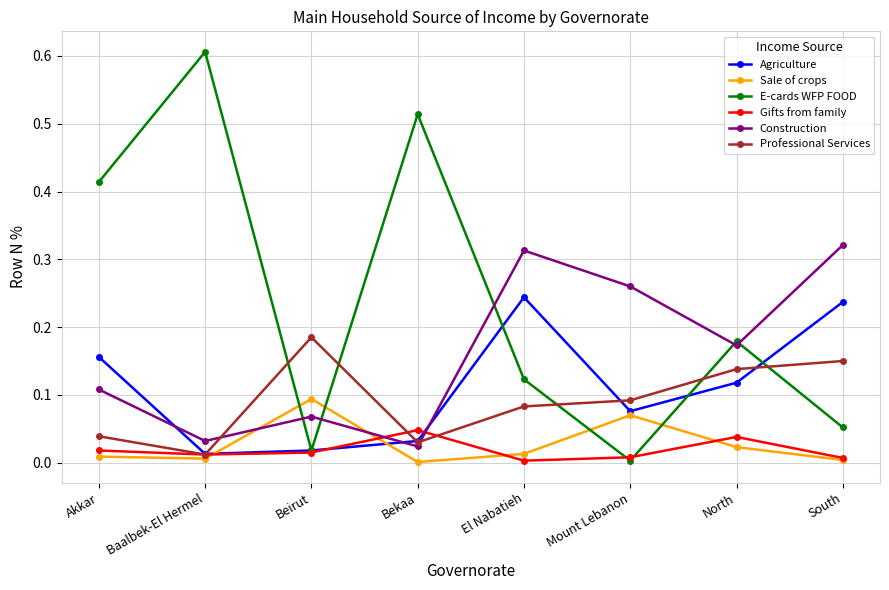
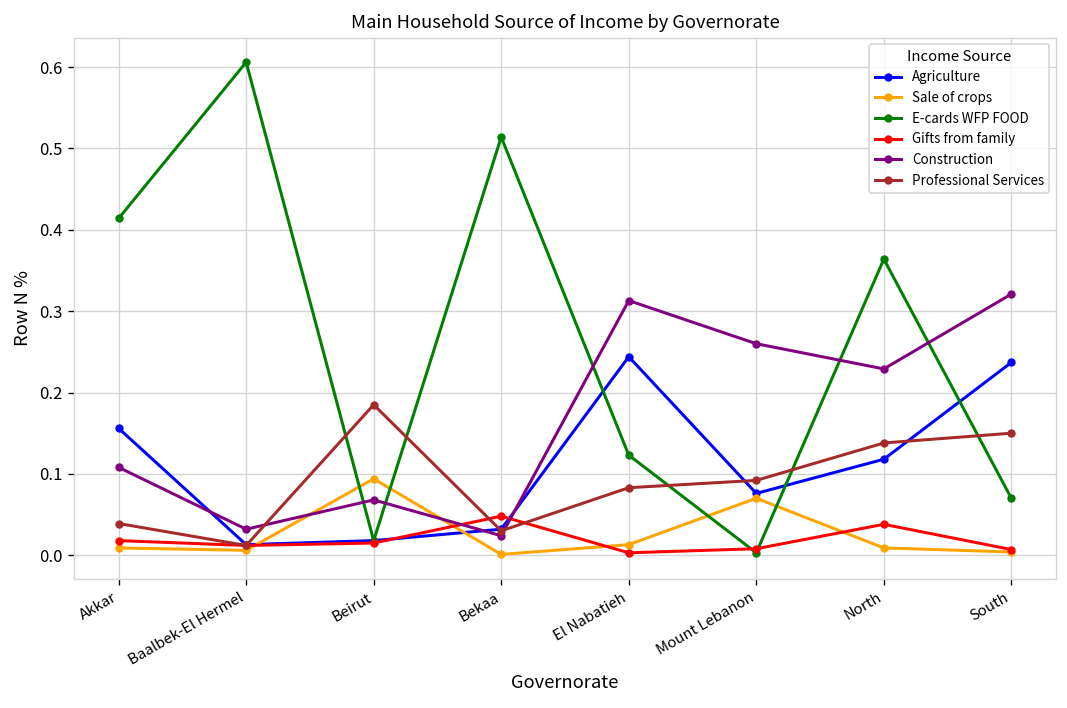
  {
    "Agriculture": {
      "Akkar": 0.16,
      "El Nabatieh": 0.24,
      "Mount Lebanon": 0.08,
      "North": 0.12,
      "South": 0.24
    },
    "Sale of crops": {
      "Akkar": 0.01,
      "Baalbek-El Hermel": 0.01,
      "Beirut": 0.09,
      "Bekaa": 0.00,
      "El Nabatieh": 0.01,
      "Mount Lebanon": 0.07,
-     "North": 0.02
+     "North": 0.01
    },
    "E-cards WFP FOOD": {
      "Akkar": 0.41,
      "Baalbek-El Hermel": 0.61,
      "Bekaa": 0.51,
      "El Nabatieh": 0.12,
      "Mount Lebanon": 0.00,
-     "North": 0.18,
-     "South": 0.05
+     "North": 0.36,
+     "South": 0.07
    },
    "Gifts from family": {
      "Akkar": 0.02,
      "Bekaa": 0.05,
      "El Nabatieh": 0.00,
      "Mount Lebanon": 0.01,
      "North": 0.04
    },
    "Construction": {
      "Akkar": 0.11,
      "Baalbek-El Hermel": 0.03,
      "Beirut": 0.07,
      "Bekaa": 0.02,
      "El Nabatieh": 0.31,
      "Mount Lebanon": 0.26,
-     "North": 0.17,
+     "North": 0.23,
      "South": 0.32
    },
    "Professional Services": {
      "Akkar": 0.04,
      "Beirut": 0.19,
      "El Nabatieh": 0.08,
      "Mount Lebanon": 0.09,
      "North": 0.14,
      "South": 0.15
    }
  }
